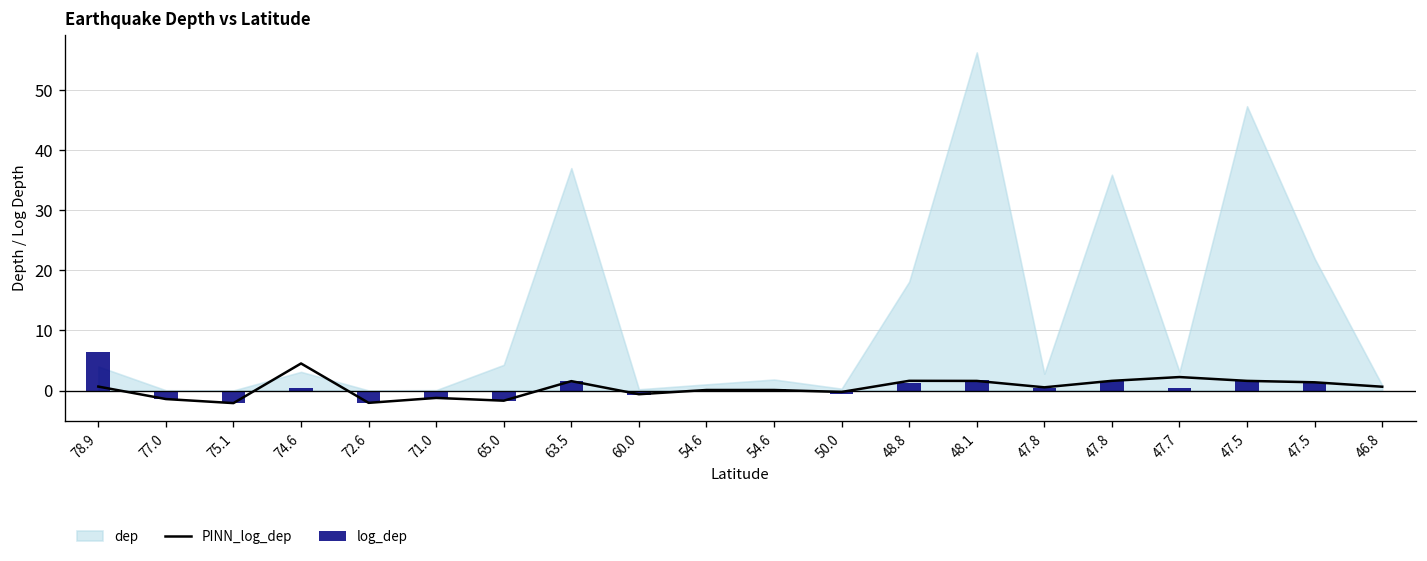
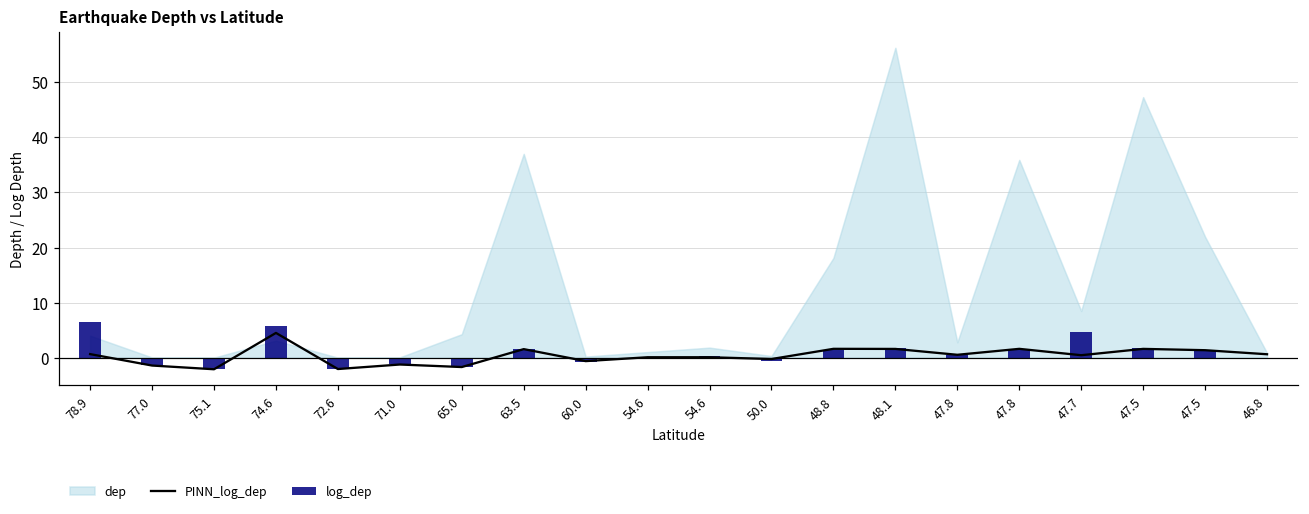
  {
    "PINN_log_dep": {
      "78.9": 1,
      "77.0": -1,
      "75.1": -2,
      "74.6": 5,
      "72.6": -2,
      "71.0": -1,
      "65.0": -2,
      "63.5": 2,
      "60.0": -1,
      "50.0": 0,
      "48.8": 2,
      "48.1": 2,
-     "47.7": 2
+     "47.7": 0
    },
    "log_dep": {
      "78.9": 6,
      "77.0": -1,
      "75.1": -2,
-     "74.6": 0,
+     "74.6": 6,
      "72.6": -2,
      "71.0": -1,
      "65.0": -2,
      "63.5": 2,
      "60.0": -1,
      "50.0": -1,
      "48.8": 1,
      "48.1": 2,
-     "47.7": 0
+     "47.7": 5
    },
    "dep": {
      "78.9": 4,
      "74.6": 3,
      "65.0": 4,
      "63.5": 37,
      "48.8": 18,
      "48.1": 56,
-     "47.7": 3
+     "47.7": 8
    }
  }
